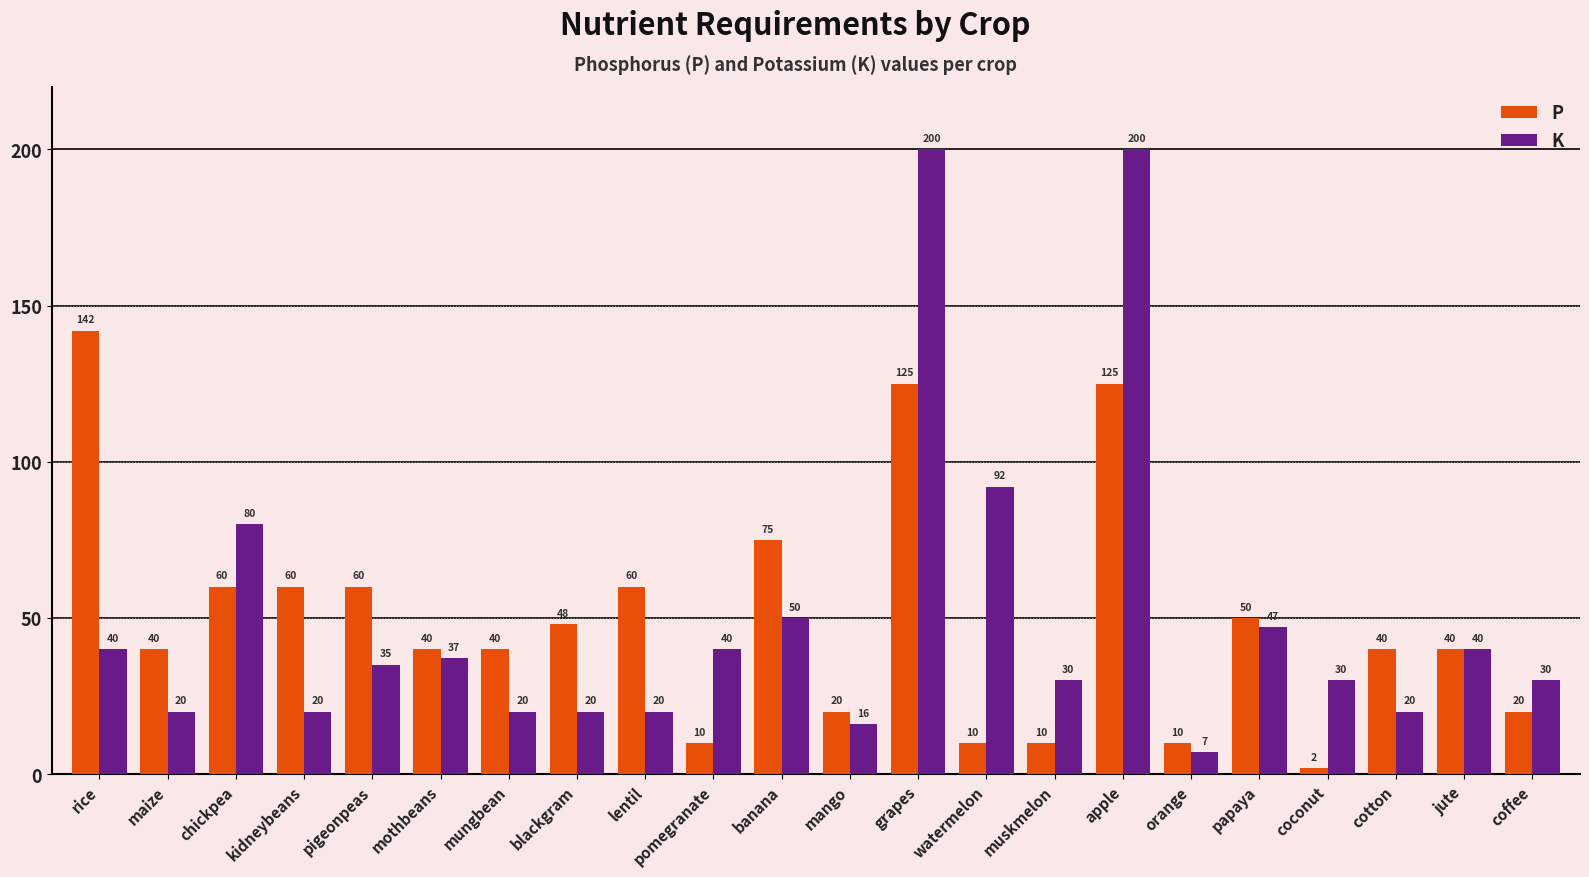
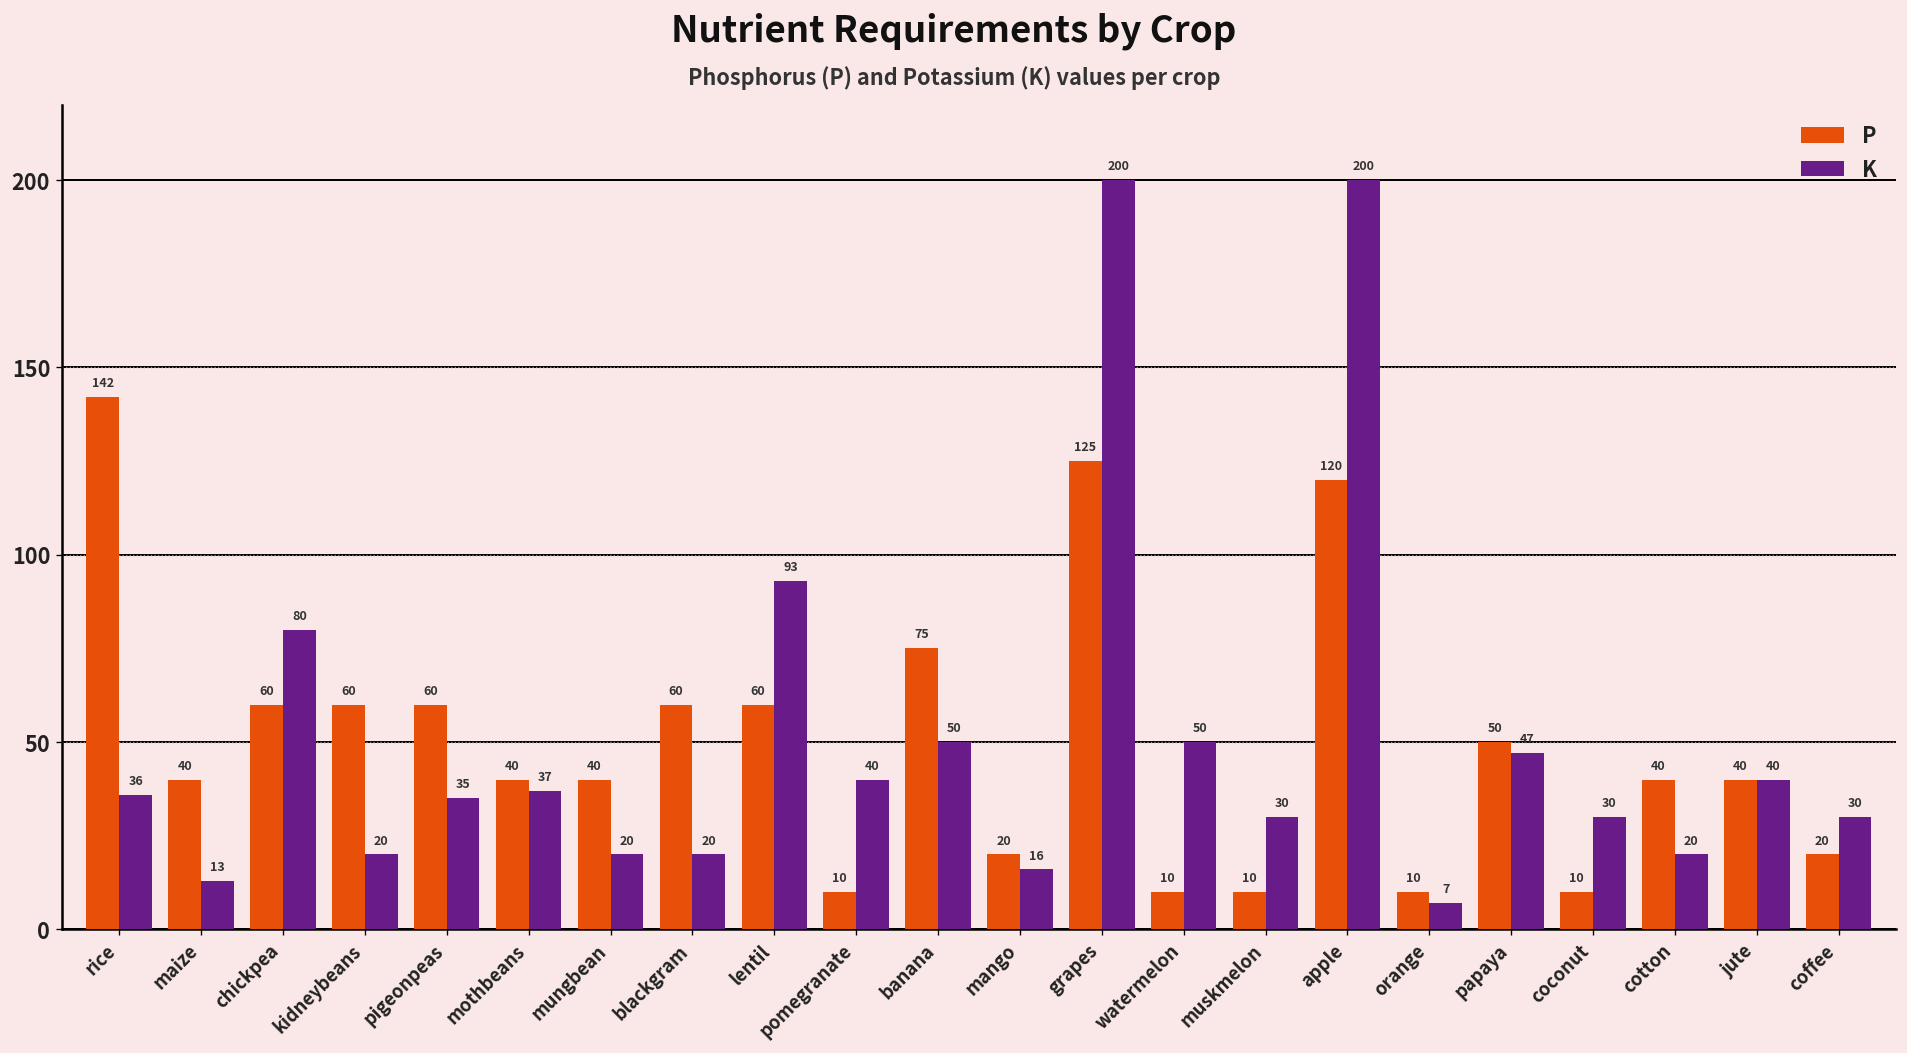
  {
    "P": {
      "rice": 142,
      "maize": 40,
      "chickpea": 60,
      "kidneybeans": 60,
      "pigeonpeas": 60,
      "mothbeans": 40,
      "mungbean": 40,
-     "blackgram": 48,
+     "blackgram": 60,
      "lentil": 60,
      "pomegranate": 10,
      "banana": 75,
      "mango": 20,
      "grapes": 125,
      "watermelon": 10,
      "muskmelon": 10,
-     "apple": 125,
+     "apple": 120,
      "orange": 10,
      "papaya": 50,
-     "coconut": 2,
+     "coconut": 10,
      "cotton": 40,
      "jute": 40,
      "coffee": 20
    },
    "K": {
-     "rice": 40,
-     "maize": 20,
+     "rice": 36,
+     "maize": 13,
      "chickpea": 80,
      "kidneybeans": 20,
      "pigeonpeas": 35,
      "mothbeans": 37,
      "mungbean": 20,
      "blackgram": 20,
-     "lentil": 20,
+     "lentil": 93,
      "pomegranate": 40,
      "banana": 50,
      "mango": 16,
      "grapes": 200,
-     "watermelon": 92,
+     "watermelon": 50,
      "muskmelon": 30,
      "apple": 200,
      "orange": 7,
      "papaya": 47,
      "coconut": 30,
      "cotton": 20,
      "jute": 40,
      "coffee": 30
    }
  }
